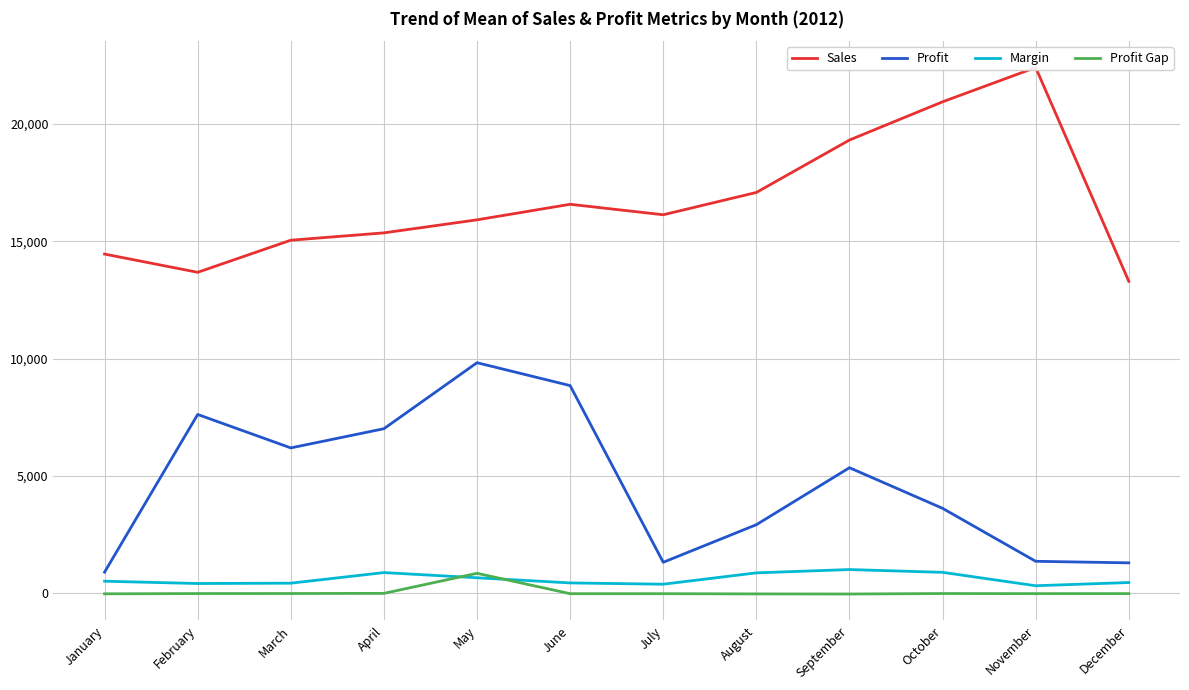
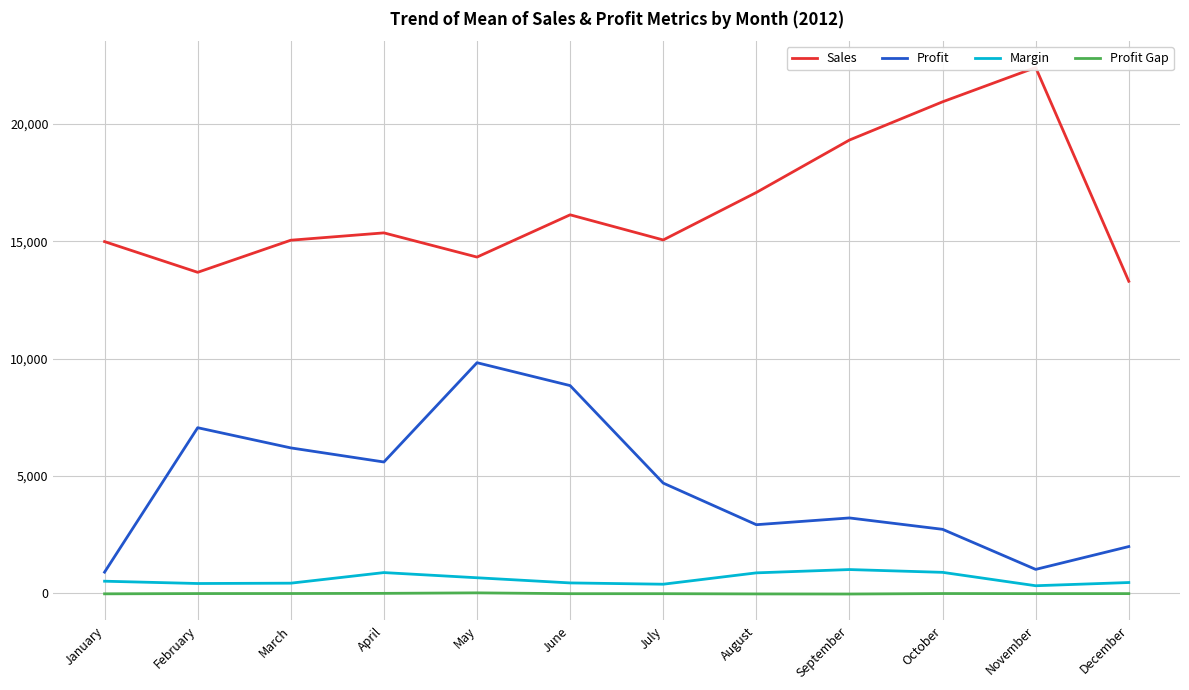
  {
    "Sales": {
-     "January": "14,500",
+     "January": "15,000",
      "February": "13,700",
      "March": "15,000",
      "April": "15,400",
-     "May": "15,900",
-     "June": "16,600",
-     "July": "16,100",
+     "May": "14,300",
+     "June": "16,100",
+     "July": "15,100",
      "August": "17,100",
      "September": "19,300",
      "October": "20,900",
      "December": "13,300"
    },
    "Profit": {
      "January": "900",
-     "February": "7,600",
+     "February": "7,000",
      "March": "6,200",
-     "April": "7,000",
+     "April": "5,600",
      "May": "9,800",
      "June": "8,800",
-     "July": "1,300",
+     "July": "4,700",
      "August": "2,900",
-     "September": "5,300",
-     "October": "3,600",
-     "November": "1,400",
-     "December": "1,300"
+     "September": "3,200",
+     "October": "2,700",
+     "November": "1,000",
+     "December": "2,000"
    },
    "Margin": {
      "January": "500",
      "February": "400",
      "March": "400",
      "April": "900",
      "May": "700",
      "June": "400",
      "July": "400",
      "August": "900",
      "September": "1,000",
      "October": "900",
      "November": "300",
      "December": "400"
    },
    "Profit Gap": {
      "January": "0",
      "February": "0",
      "March": "0",
      "April": "0",
-     "May": "800",
+     "May": "0",
      "June": "0",
      "July": "0",
      "August": "0",
      "September": "0",
      "October": "0",
      "November": "0",
      "December": "0"
    }
  }
